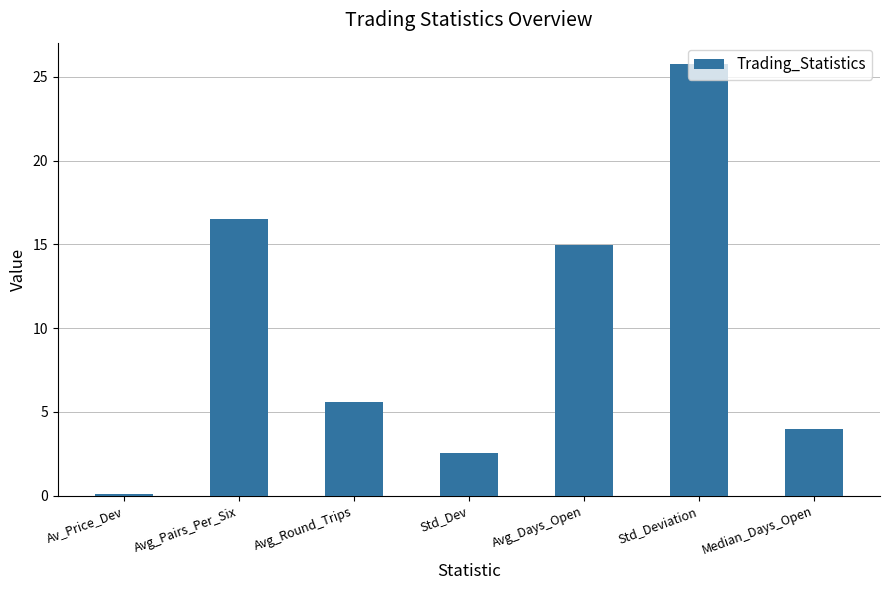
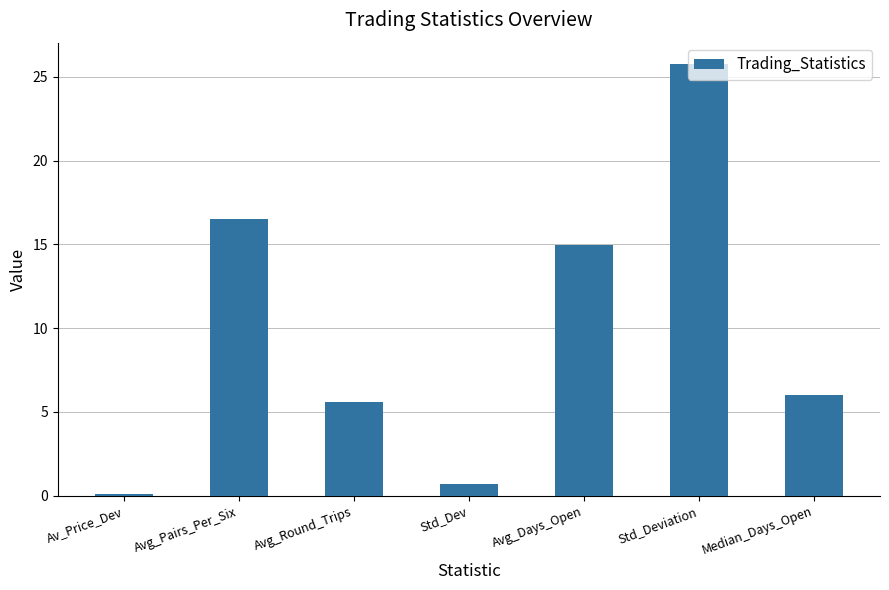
  {
    "Avg_Pairs_Per_Six": 16.5,
    "Avg_Round_Trips": 5.6,
-   "Std_Dev": 2.6,
+   "Std_Dev": 0.7,
    "Avg_Days_Open": 15.0,
-   "Median_Days_Open": 4
+   "Median_Days_Open": 6
  }
